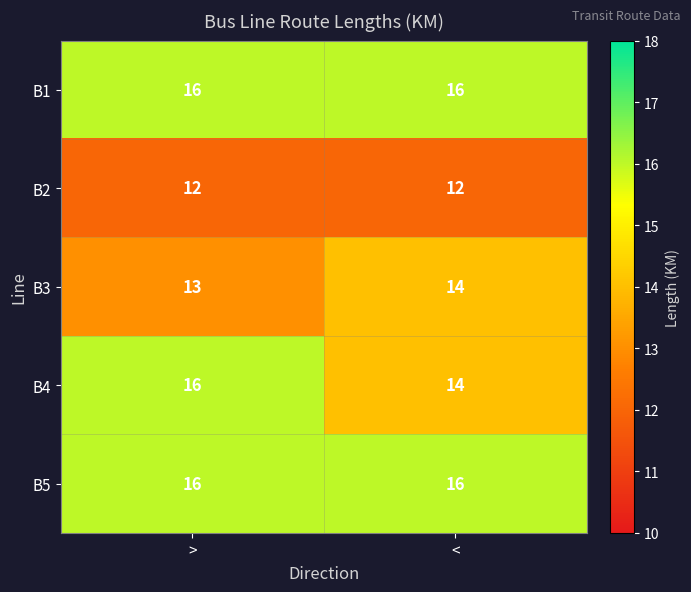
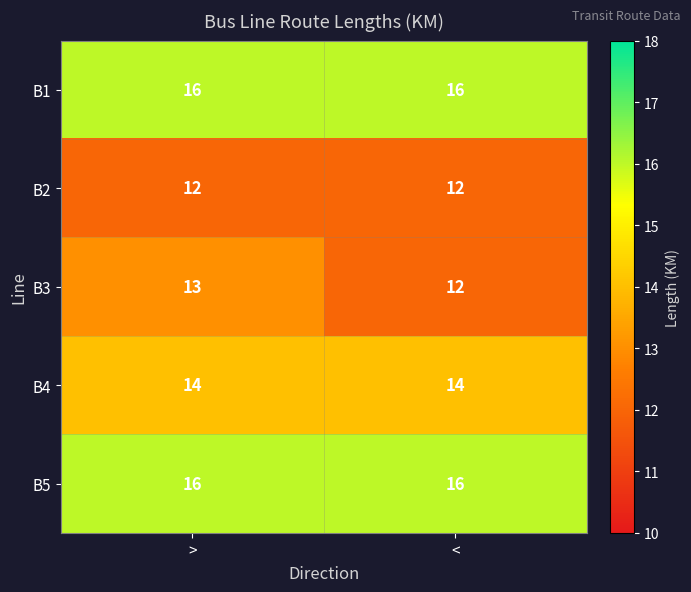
  {
    "B1": {
      ">": 16,
      "<": 16
    },
    "B2": {
      ">": 12,
      "<": 12
    },
    "B3": {
      ">": 13,
-     "<": 14
+     "<": 12
    },
    "B4": {
-     ">": 16,
+     ">": 14,
      "<": 14
    },
    "B5": {
      ">": 16,
      "<": 16
    }
  }
